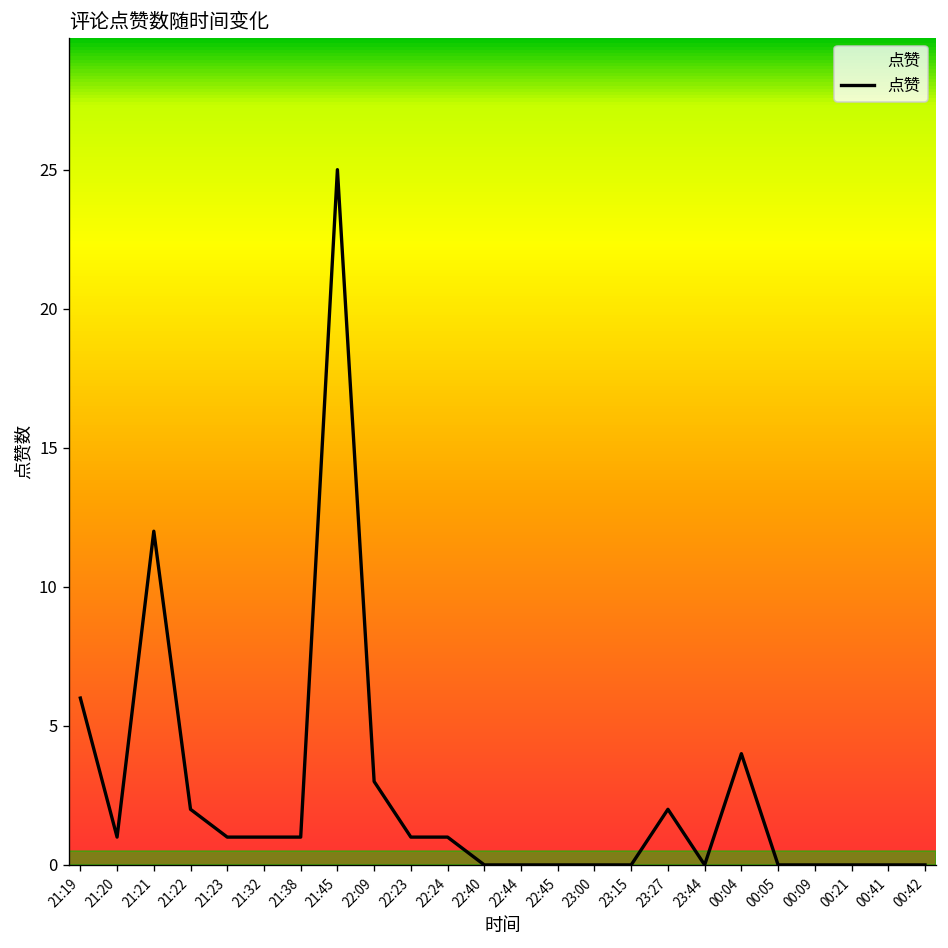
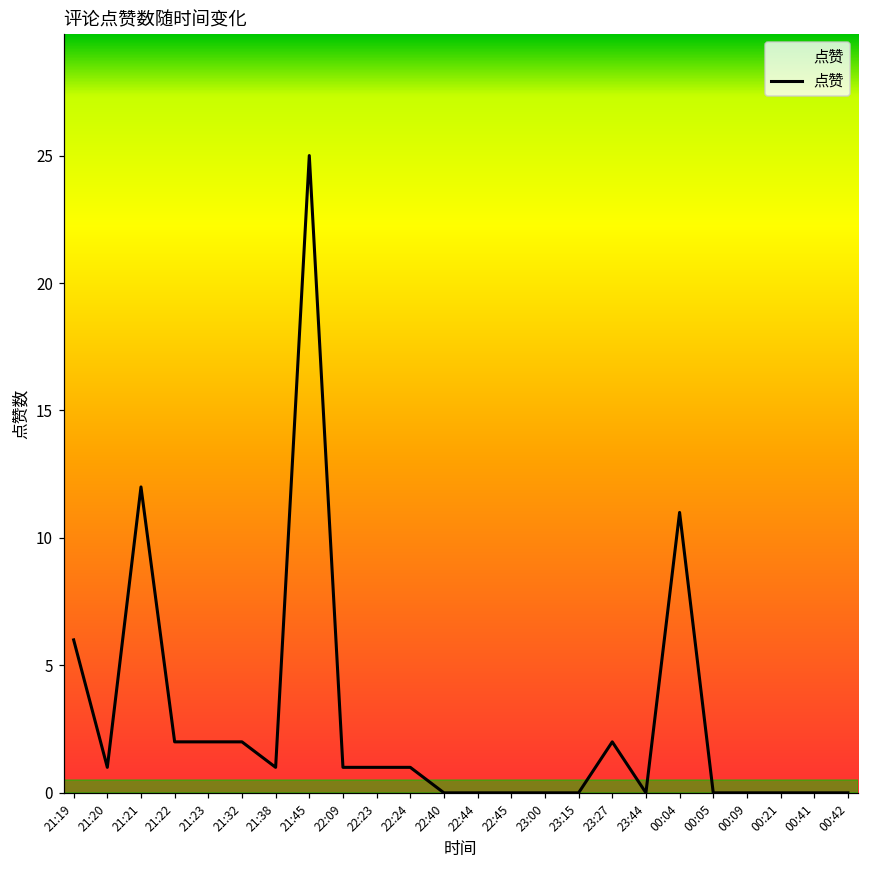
  {
    "21:19": 6,
    "21:20": 1,
    "21:21": 12,
    "21:22": 2,
-   "21:23": 1,
-   "21:32": 1,
+   "21:23": 2,
+   "21:32": 2,
    "21:38": 1,
    "21:45": 25,
-   "22:09": 3,
+   "22:09": 1,
    "22:23": 1,
    "22:24": 1,
    "23:27": 2,
-   "00:04": 4
+   "00:04": 11
  }
